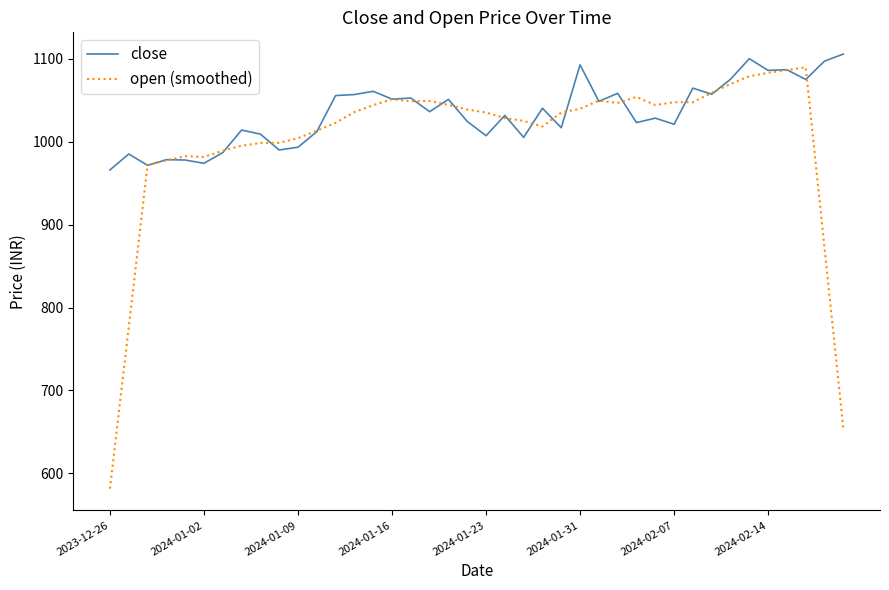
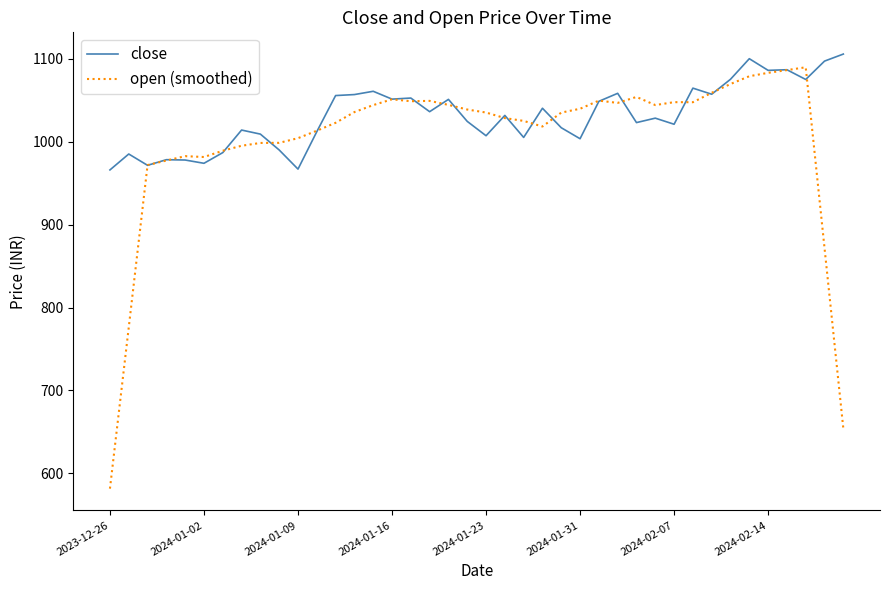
  {
    "close": {
      "2023-12-26": 970,
      "2024-01-02": 970,
-     "2024-01-09": 990,
+     "2024-01-09": 970,
      "2024-01-23": 1010,
-     "2024-01-31": 1090,
+     "2024-01-31": 1000,
      "2024-02-07": 1020
    },
    "open (smoothed)": {
      "2023-12-26": 580,
      "2024-01-02": 980,
      "2024-01-09": 1000,
      "2024-01-23": 1040,
      "2024-01-31": 1040,
      "2024-02-07": 1050
    }
  }
